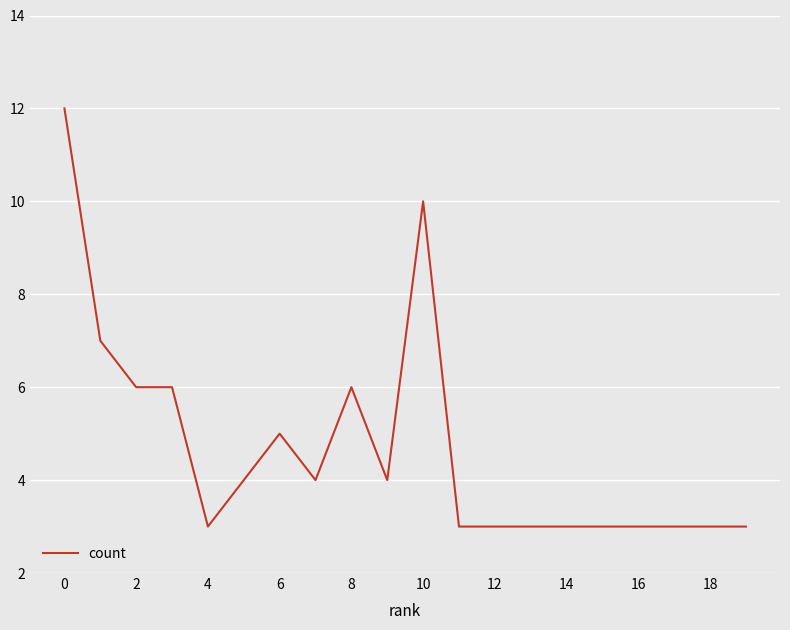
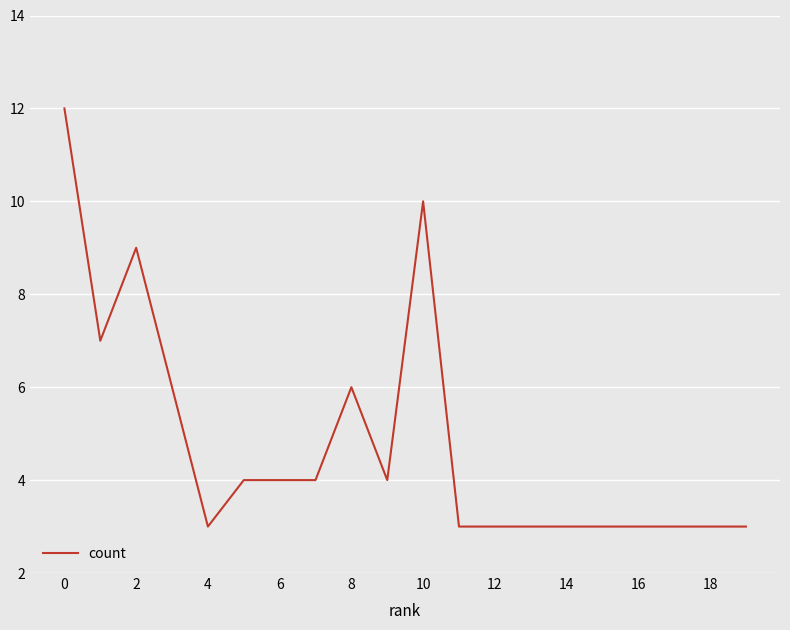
  {
    "0": 12,
-   "2": 6,
+   "2": 9,
    "4": 3,
-   "6": 5,
+   "6": 4,
    "8": 6,
    "10": 10,
    "12": 3,
    "14": 3,
    "16": 3,
    "18": 3
  }
